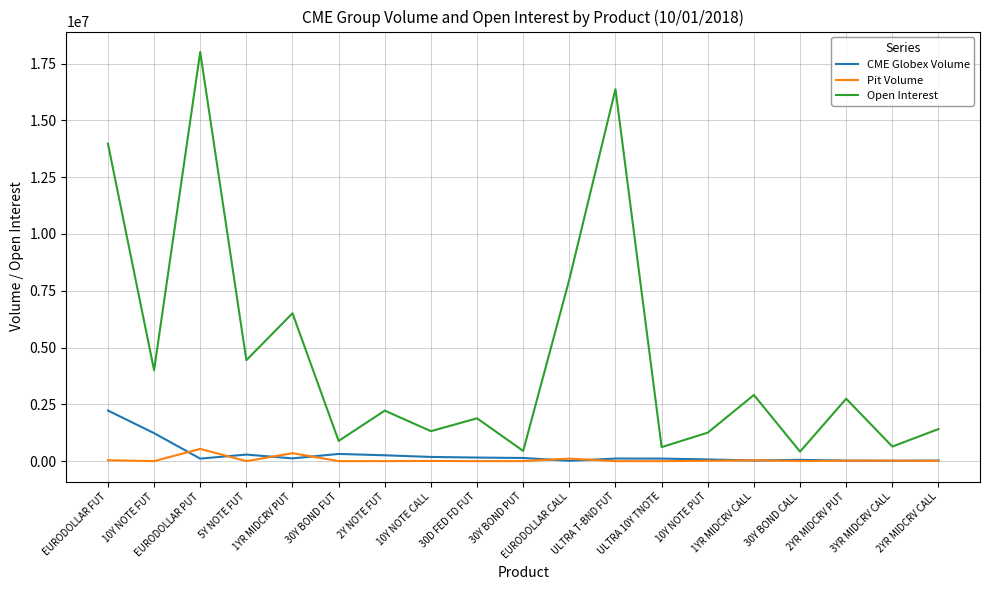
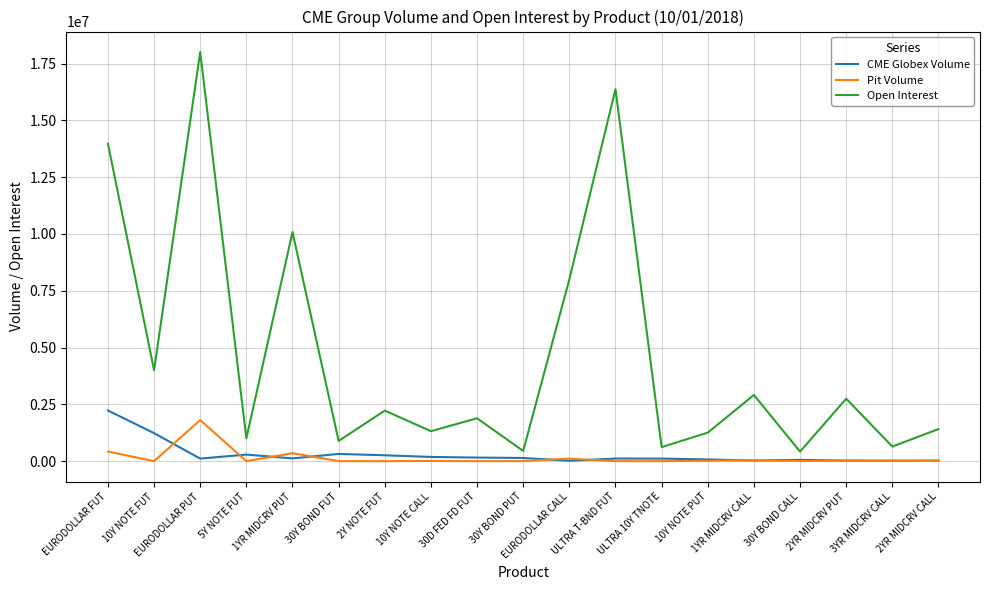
  {
    "CME Globex Volume": {
      "EURODOLLAR FUT": 2200000,
      "10Y NOTE FUT": 1200000,
      "EURODOLLAR PUT": 100000,
      "5Y NOTE FUT": 300000,
      "1YR MIDCRV PUT": 100000,
      "30Y BOND FUT": 300000,
      "2Y NOTE FUT": 300000,
      "10Y NOTE CALL": 200000,
      "30D FED FD FUT": 200000,
      "30Y BOND PUT": 100000,
      "ULTRA T-BND FUT": 100000
    },
    "Pit Volume": {
-     "EURODOLLAR FUT": 0,
+     "EURODOLLAR FUT": 400000,
      "10Y NOTE FUT": 0,
-     "EURODOLLAR PUT": 500000,
+     "EURODOLLAR PUT": 1800000,
      "5Y NOTE FUT": 0,
      "1YR MIDCRV PUT": 400000,
      "30Y BOND FUT": 0,
      "2Y NOTE FUT": 0,
      "10Y NOTE CALL": 0,
      "30D FED FD FUT": 0,
      "30Y BOND PUT": 0,
      "ULTRA T-BND FUT": 0
    },
    "Open Interest": {
      "EURODOLLAR FUT": 14000000,
      "10Y NOTE FUT": 4000000,
      "EURODOLLAR PUT": 18000000,
-     "5Y NOTE FUT": 4400000,
-     "1YR MIDCRV PUT": 6500000,
+     "5Y NOTE FUT": 1000000,
+     "1YR MIDCRV PUT": 10100000,
      "30Y BOND FUT": 900000,
      "2Y NOTE FUT": 2200000,
      "10Y NOTE CALL": 1300000,
      "30D FED FD FUT": 1900000,
      "30Y BOND PUT": 400000,
      "EURODOLLAR CALL": 8000000,
      "ULTRA T-BND FUT": 16400000,
      "ULTRA 10Y TNOTE": 600000,
      "10Y NOTE PUT": 1300000,
      "1YR MIDCRV CALL": 2900000,
      "30Y BOND CALL": 400000,
      "2YR MIDCRV PUT": 2700000,
      "3YR MIDCRV CALL": 600000,
      "2YR MIDCRV CALL": 1400000
    }
  }
